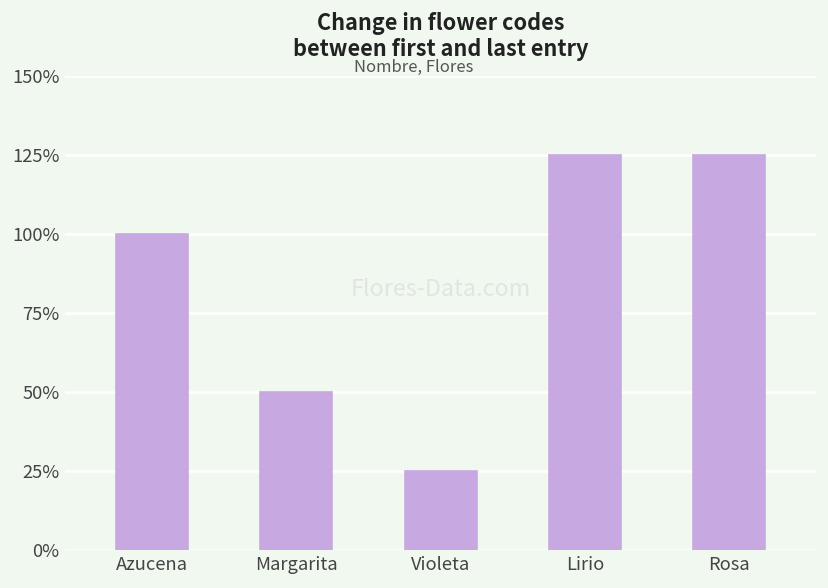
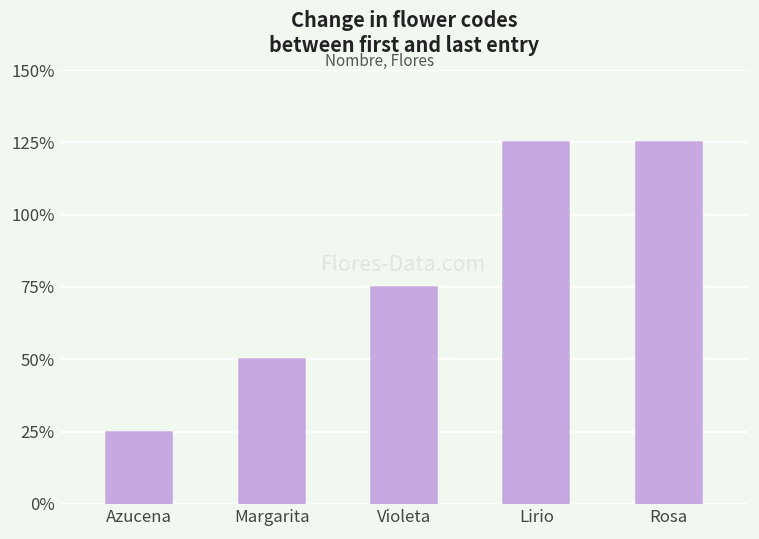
  {
-   "Azucena": "100%",
+   "Azucena": "25%",
    "Margarita": "50%",
-   "Violeta": "25%",
+   "Violeta": "75%",
    "Lirio": "125%",
    "Rosa": "125%"
  }
